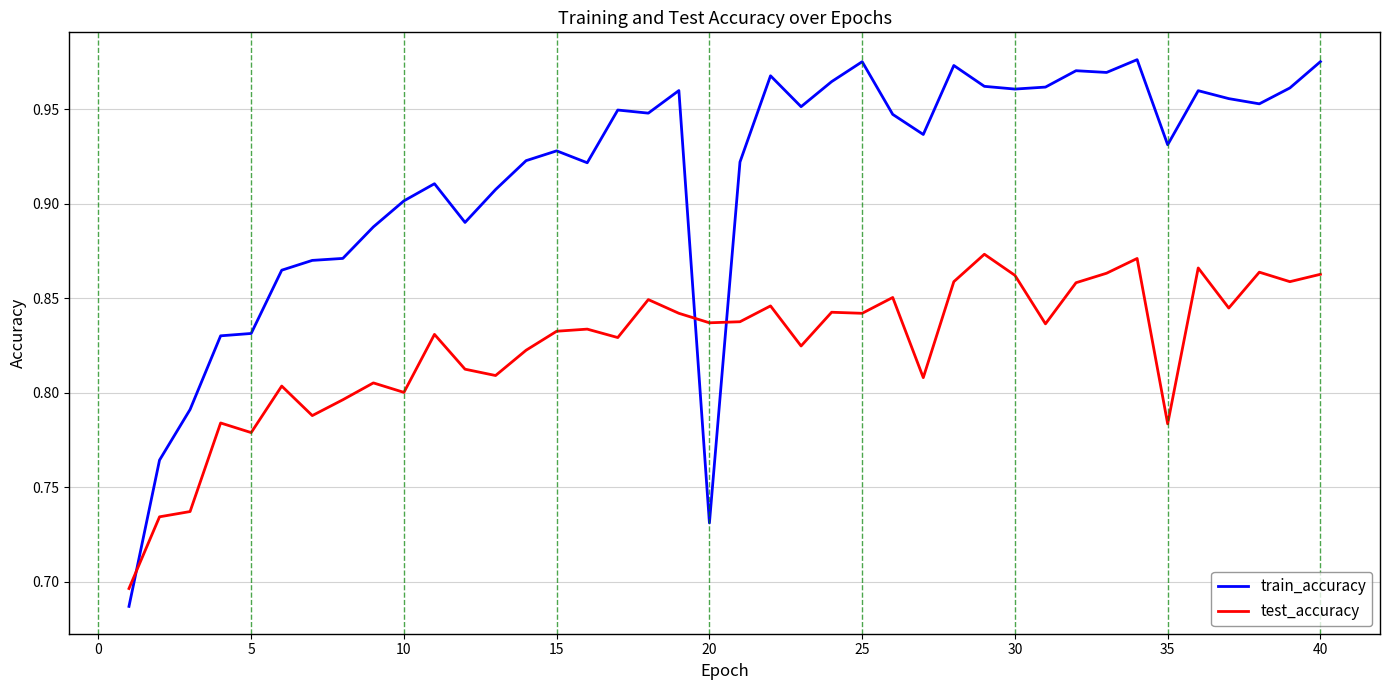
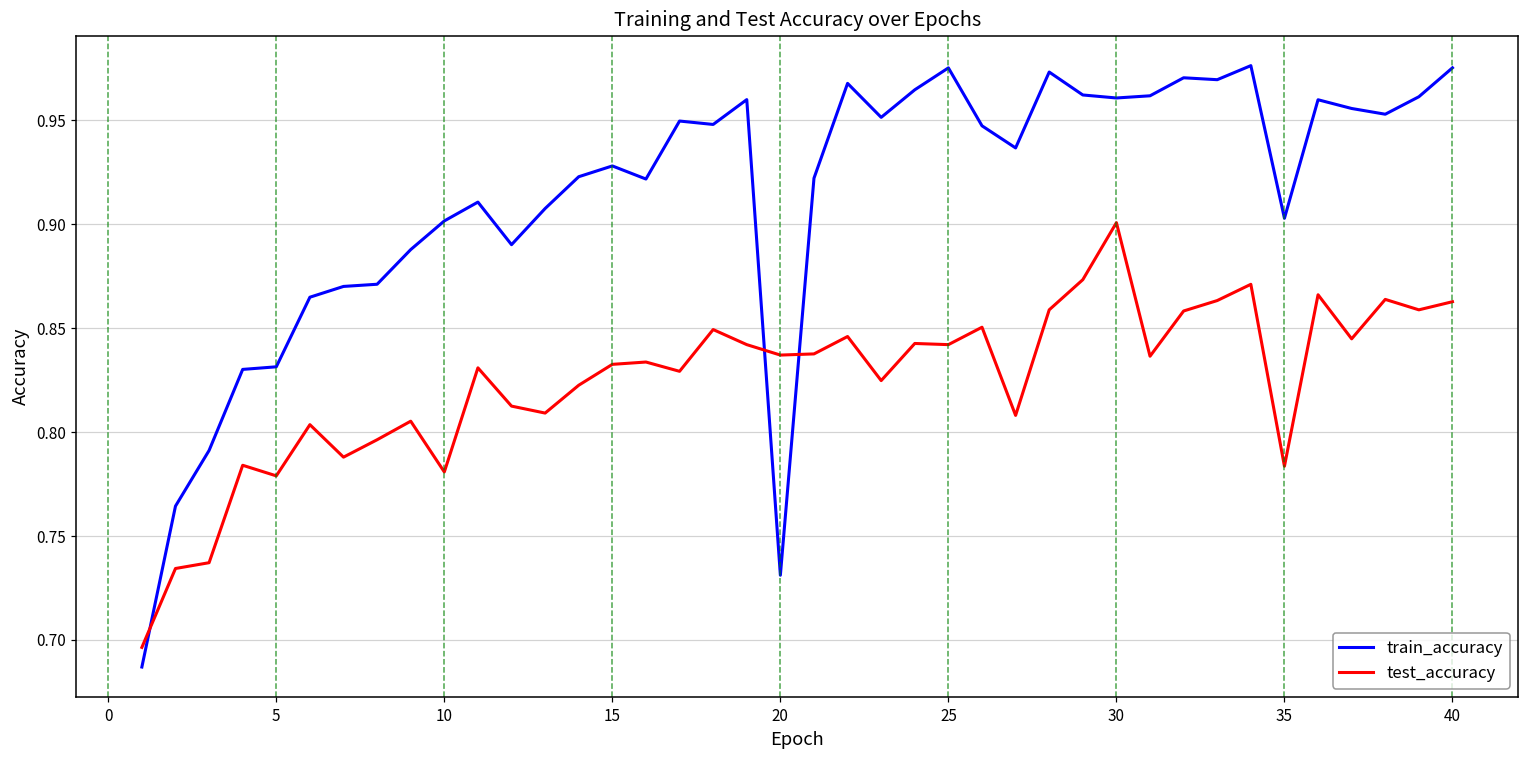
  {
    "train_accuracy": {
      "5": 0.831,
      "10": 0.902,
      "15": 0.928,
      "20": 0.731,
      "25": 0.975,
      "30": 0.961,
-     "35": 0.931,
+     "35": 0.903,
      "40": 0.975
    },
    "test_accuracy": {
      "5": 0.779,
-     "10": 0.800,
+     "10": 0.781,
      "15": 0.833,
      "20": 0.837,
      "25": 0.842,
-     "30": 0.862,
+     "30": 0.901,
      "35": 0.784,
      "40": 0.863
    }
  }
